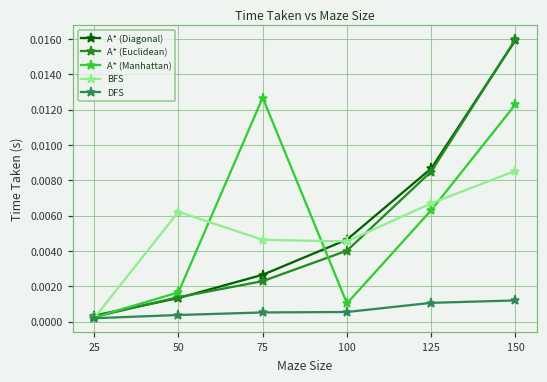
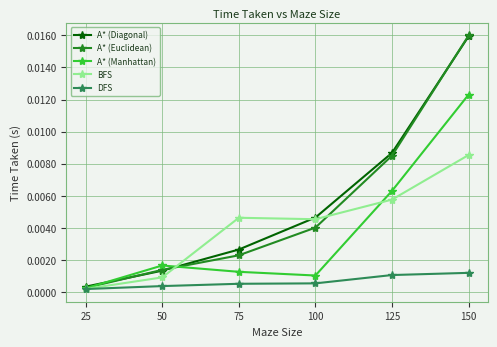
  {
    "A* (Diagonal)": {
      "75": 0.0027,
      "125": 0.0087
    },
    "A* (Manhattan)": {
      "50": 0.0017,
-     "75": 0.0127,
+     "75": 0.0013,
      "100": 0.0010,
      "125": 0.0063,
      "150": 0.0123
    },
    "BFS": {
-     "50": 0.0062,
+     "50": 0.0009,
      "75": 0.0046,
-     "125": 0.0067,
+     "125": 0.0058,
      "150": 0.0085
    }
  }
